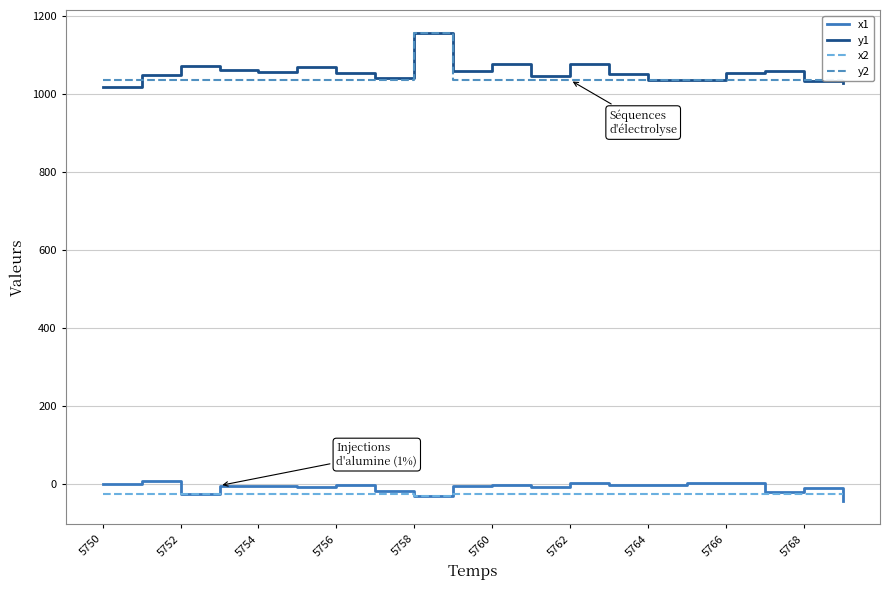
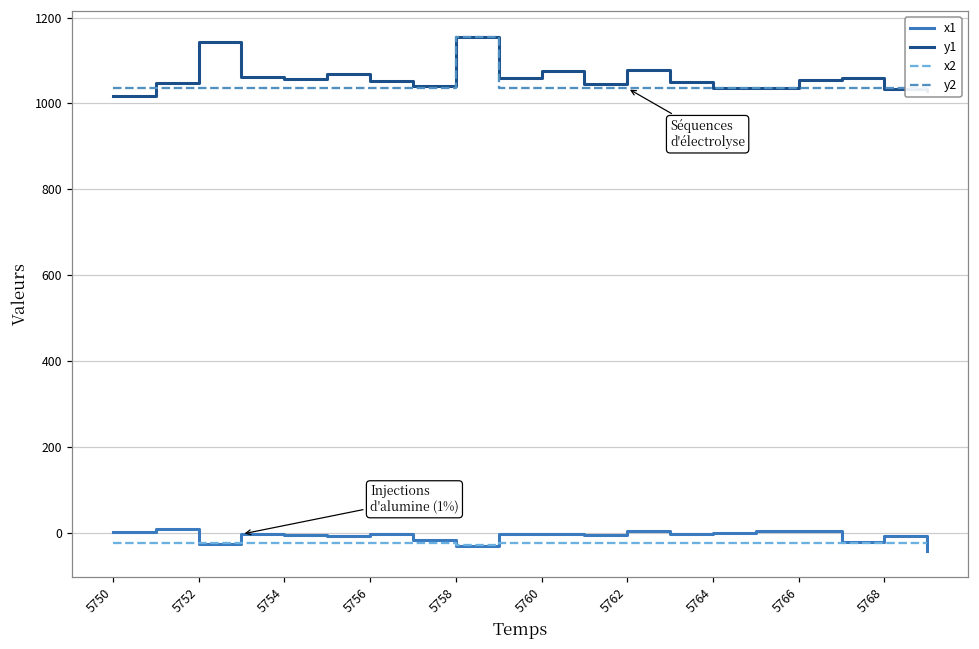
  {
    "y1": {
      "5750": 1020,
-     "5752": 1070,
+     "5752": 1140,
      "5754": 1060,
      "5756": 1050,
      "5760": 1080,
      "5762": 1080,
      "5766": 1050
    }
  }
